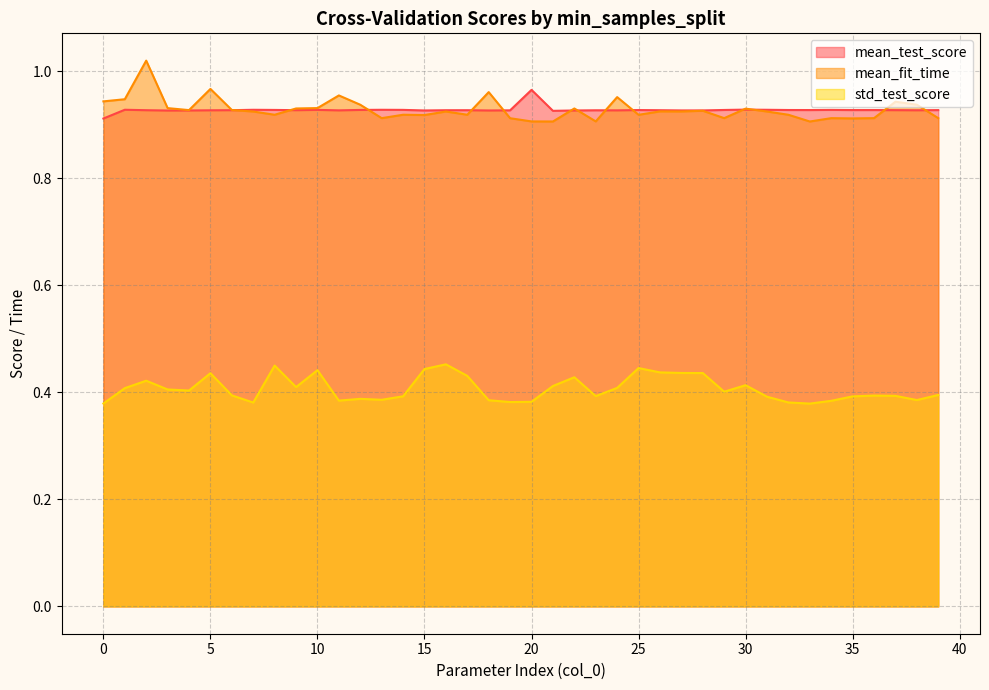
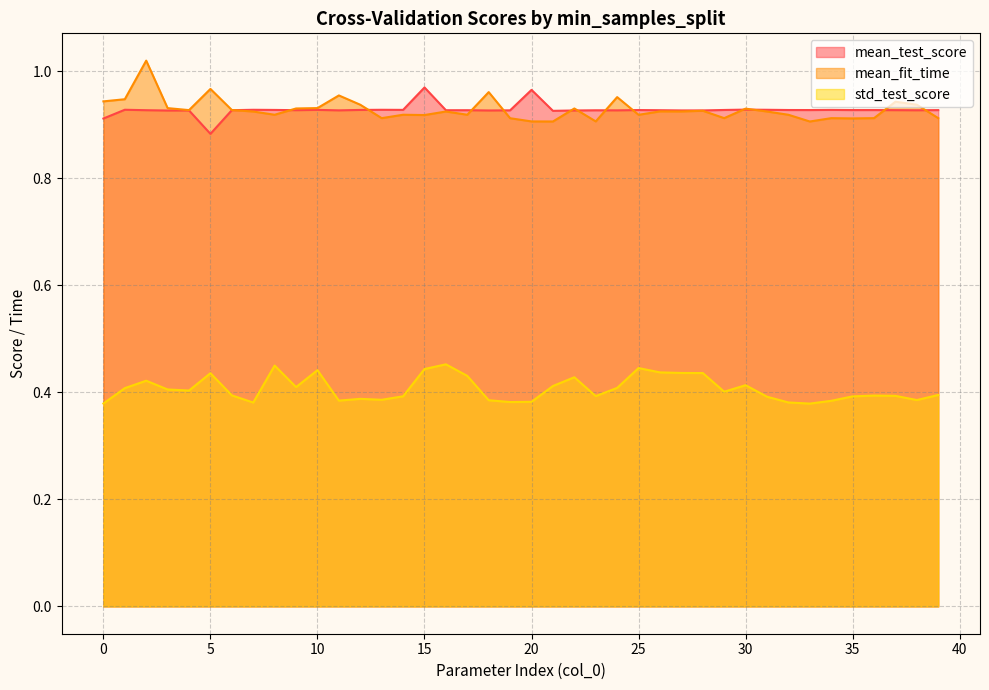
  {
    "mean_test_score": {
      "0": 0.91,
-     "5": 0.93,
-     "15": 0.93,
+     "5": 0.88,
+     "15": 0.97,
      "20": 0.97,
      "25": 0.93,
      "35": 0.93
    }
  }
